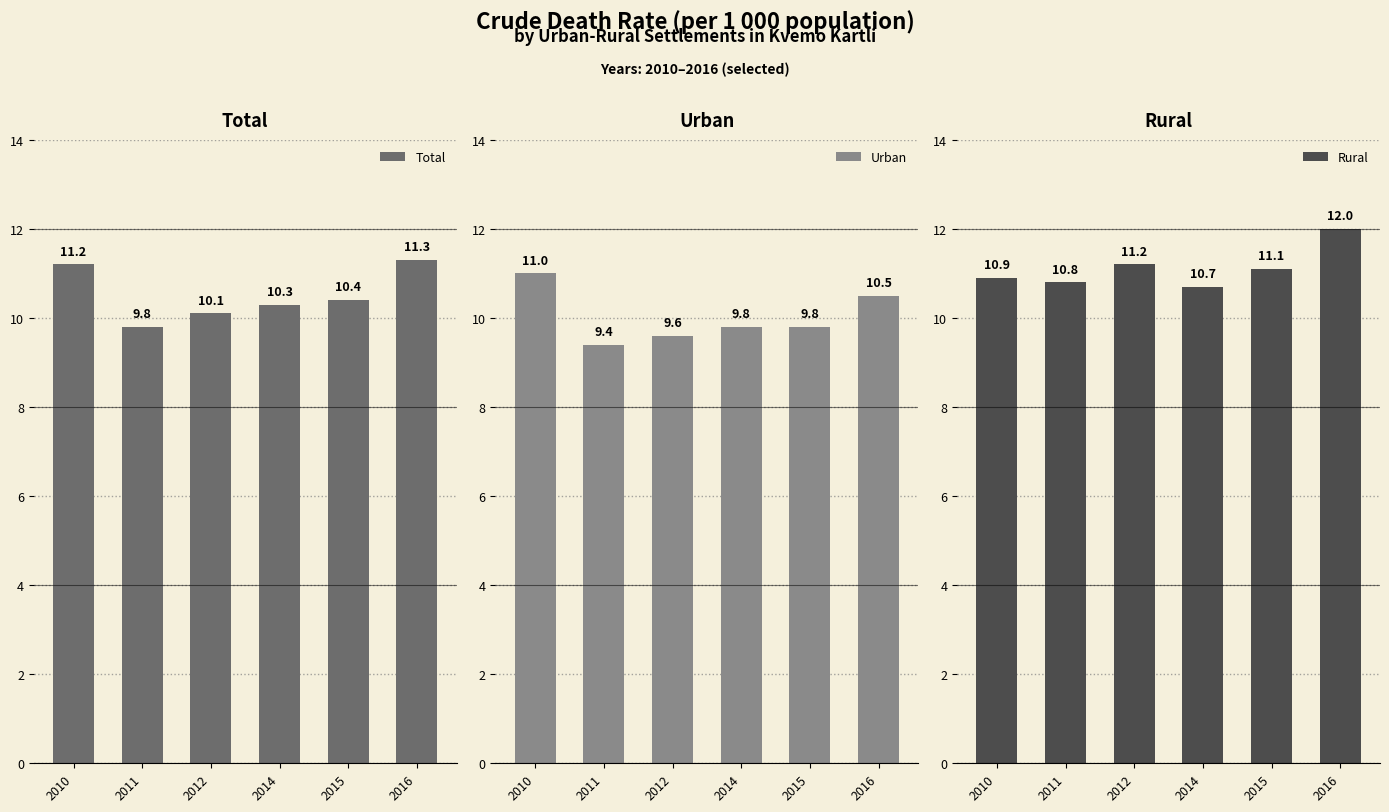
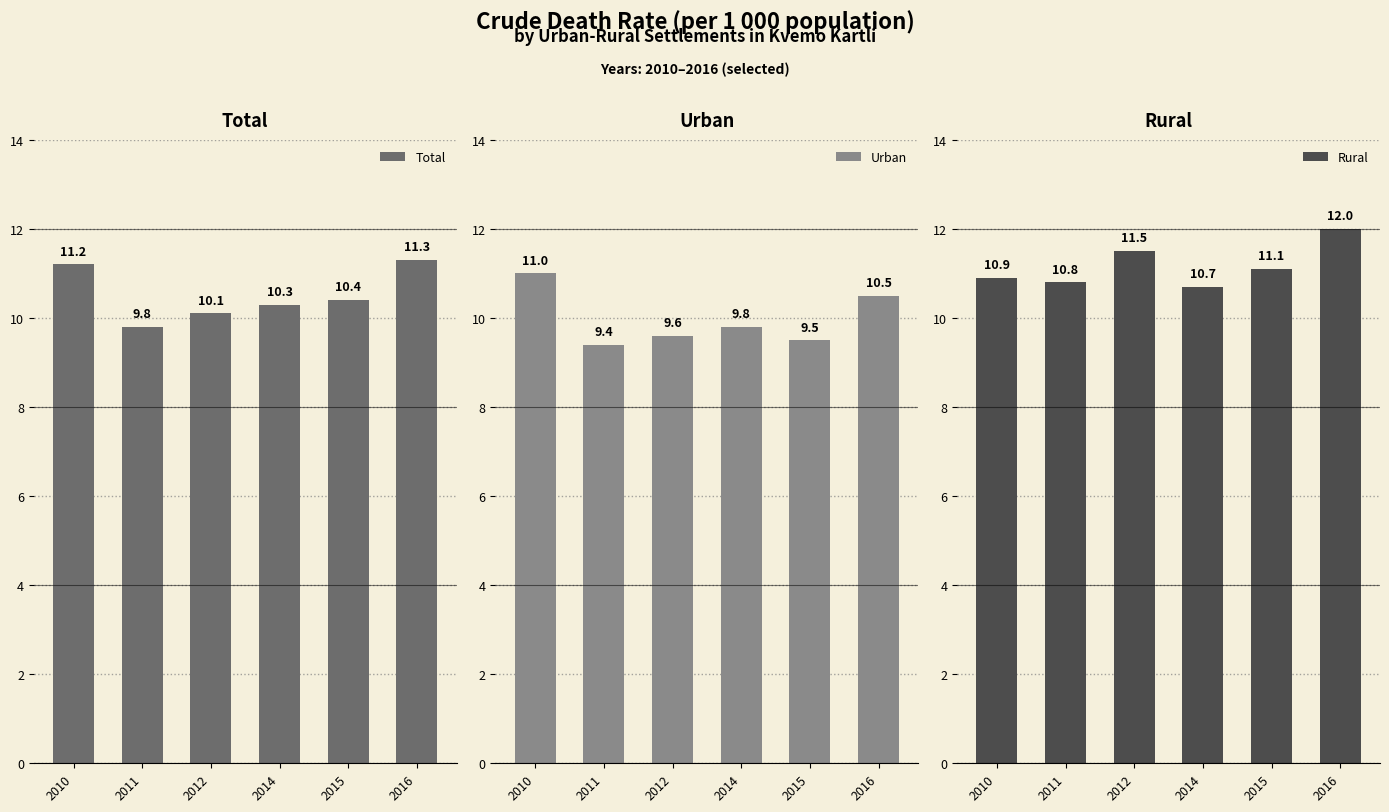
  {
    "Total": {
      "2010": 11.2,
      "2011": 9.8,
      "2012": 10.1,
      "2014": 10.3,
      "2015": 10.4,
      "2016": 11.3
    },
    "Urban": {
      "2010": 11.0,
      "2011": 9.4,
      "2012": 9.6,
      "2014": 9.8,
-     "2015": 9.8,
+     "2015": 9.5,
      "2016": 10.5
    },
    "Rural": {
      "2010": 10.9,
      "2011": 10.8,
-     "2012": 11.2,
+     "2012": 11.5,
      "2014": 10.7,
      "2015": 11.1,
      "2016": 12.0
    }
  }
